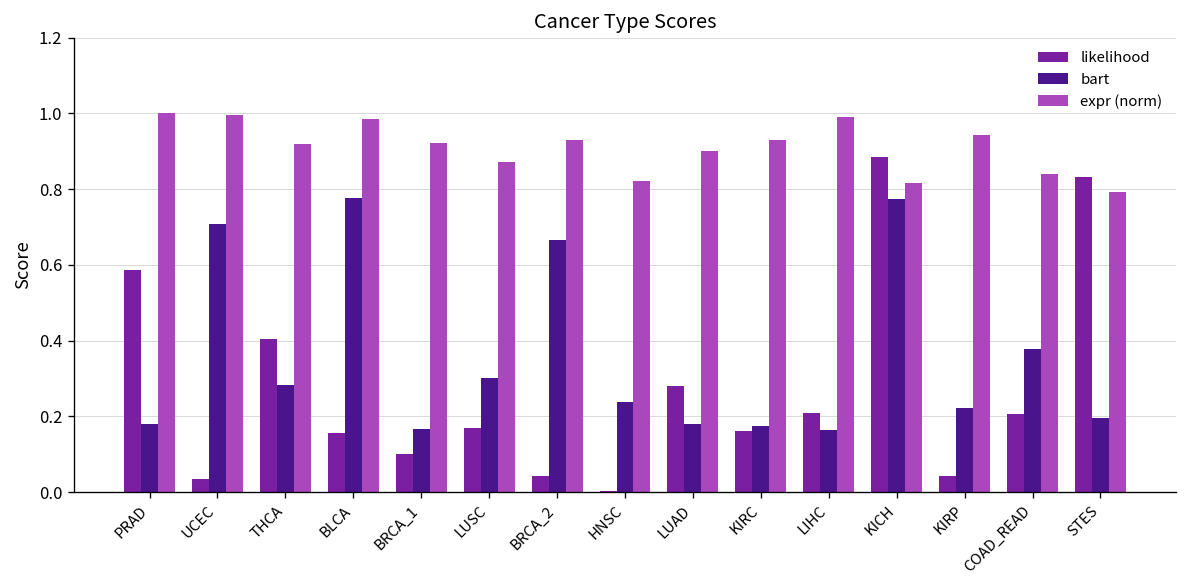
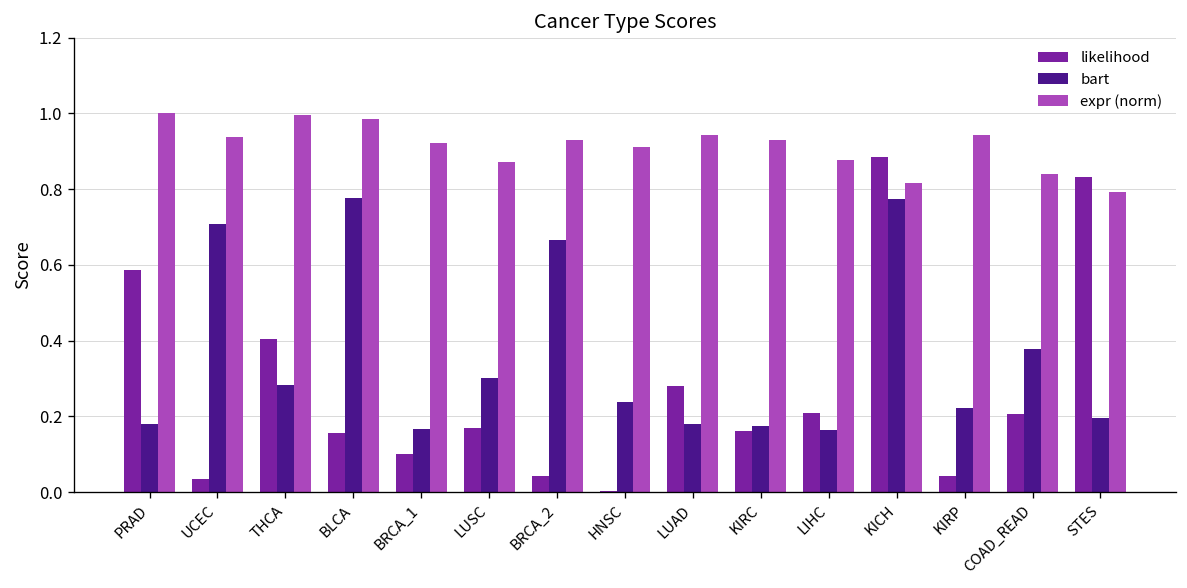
  {
    "expr (norm)": {
      "PRAD": 1.00,
-     "UCEC": 0.99,
-     "THCA": 0.92,
+     "UCEC": 0.94,
+     "THCA": 0.99,
      "BLCA": 0.99,
      "BRCA_1": 0.92,
      "LUSC": 0.87,
      "BRCA_2": 0.93,
-     "HNSC": 0.82,
-     "LUAD": 0.90,
+     "HNSC": 0.91,
+     "LUAD": 0.94,
      "KIRC": 0.93,
-     "LIHC": 0.99,
+     "LIHC": 0.88,
      "KICH": 0.82,
      "KIRP": 0.94,
      "COAD_READ": 0.84,
      "STES": 0.79
    }
  }
